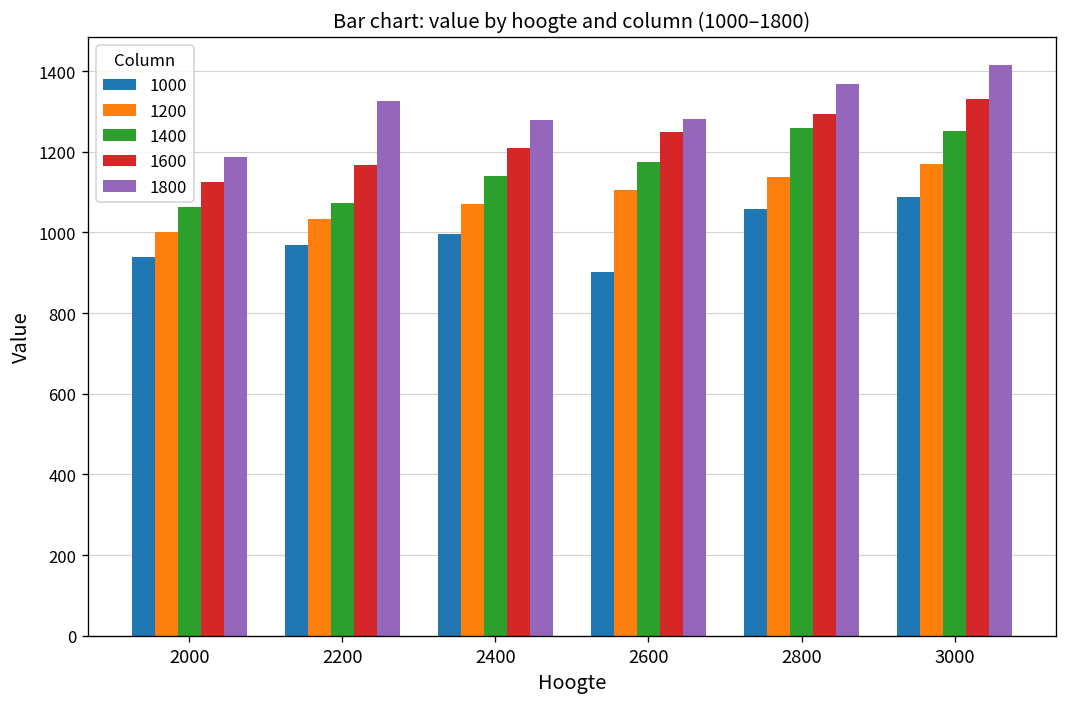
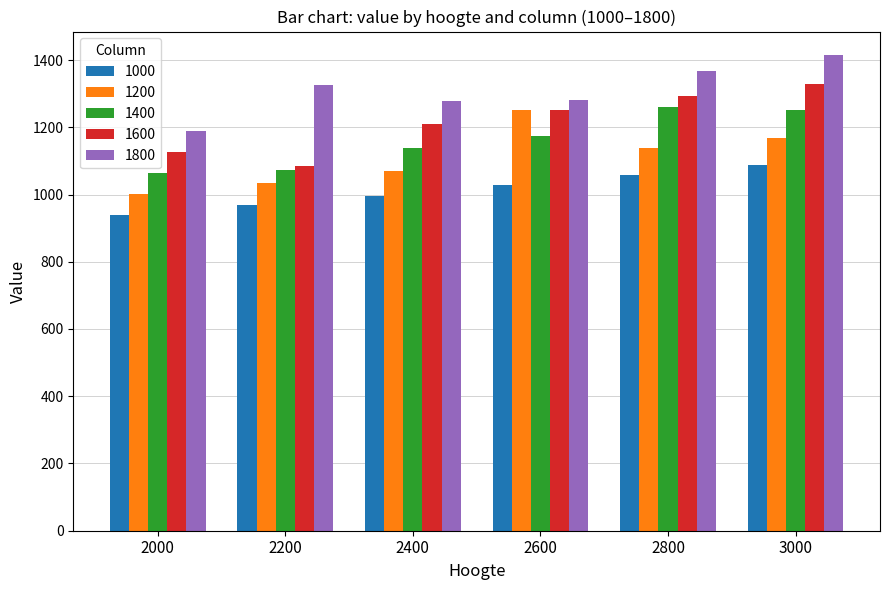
  {
    "1000": {
      "2000": 940,
      "2200": 970,
      "2400": 1000,
-     "2600": 900,
+     "2600": 1030,
      "2800": 1060,
      "3000": 1090
    },
    "1200": {
      "2000": 1000,
      "2200": 1030,
      "2400": 1070,
-     "2600": 1100,
+     "2600": 1250,
      "2800": 1140,
      "3000": 1170
    },
    "1400": {
      "2000": 1060,
      "2200": 1070,
      "2400": 1140,
      "2600": 1180,
      "2800": 1260,
      "3000": 1250
    },
    "1600": {
      "2000": 1130,
-     "2200": 1170,
+     "2200": 1090,
      "2400": 1210,
      "2600": 1250,
      "2800": 1290,
      "3000": 1330
    },
    "1800": {
      "2000": 1190,
      "2200": 1330,
      "2400": 1280,
      "2600": 1280,
      "2800": 1370,
      "3000": 1410
    }
  }
